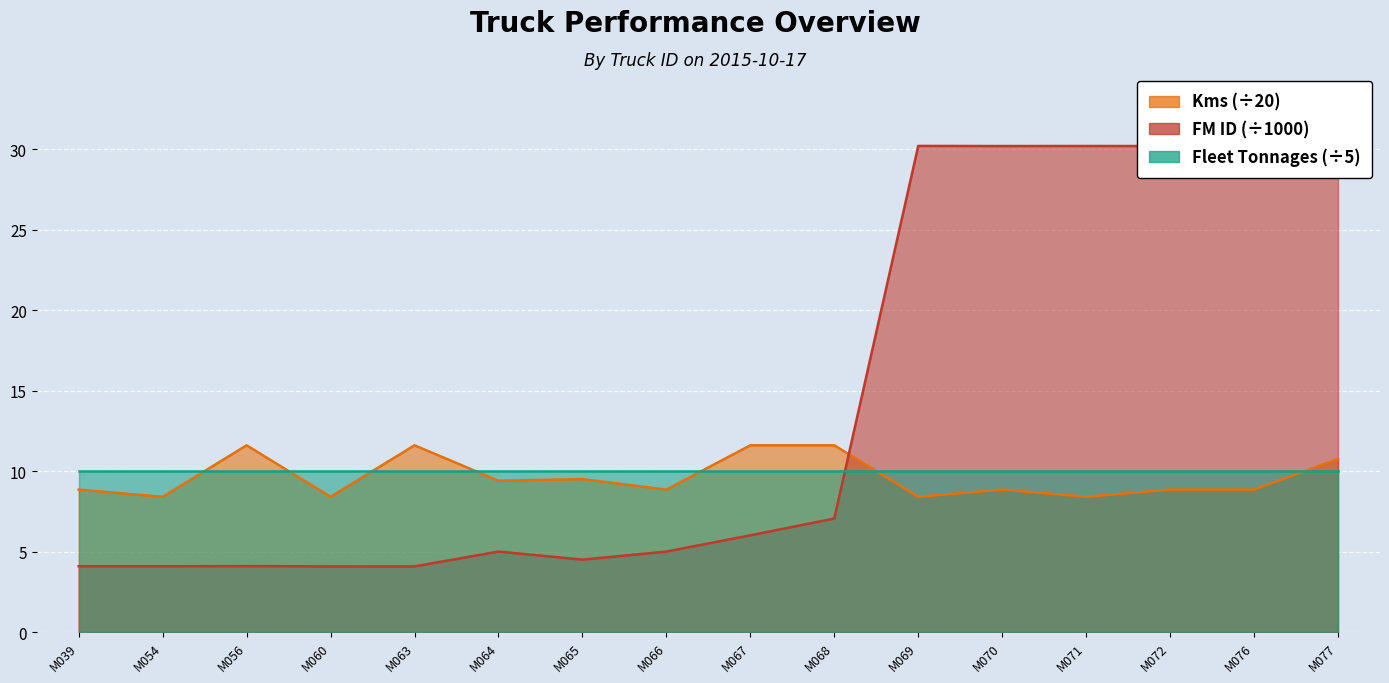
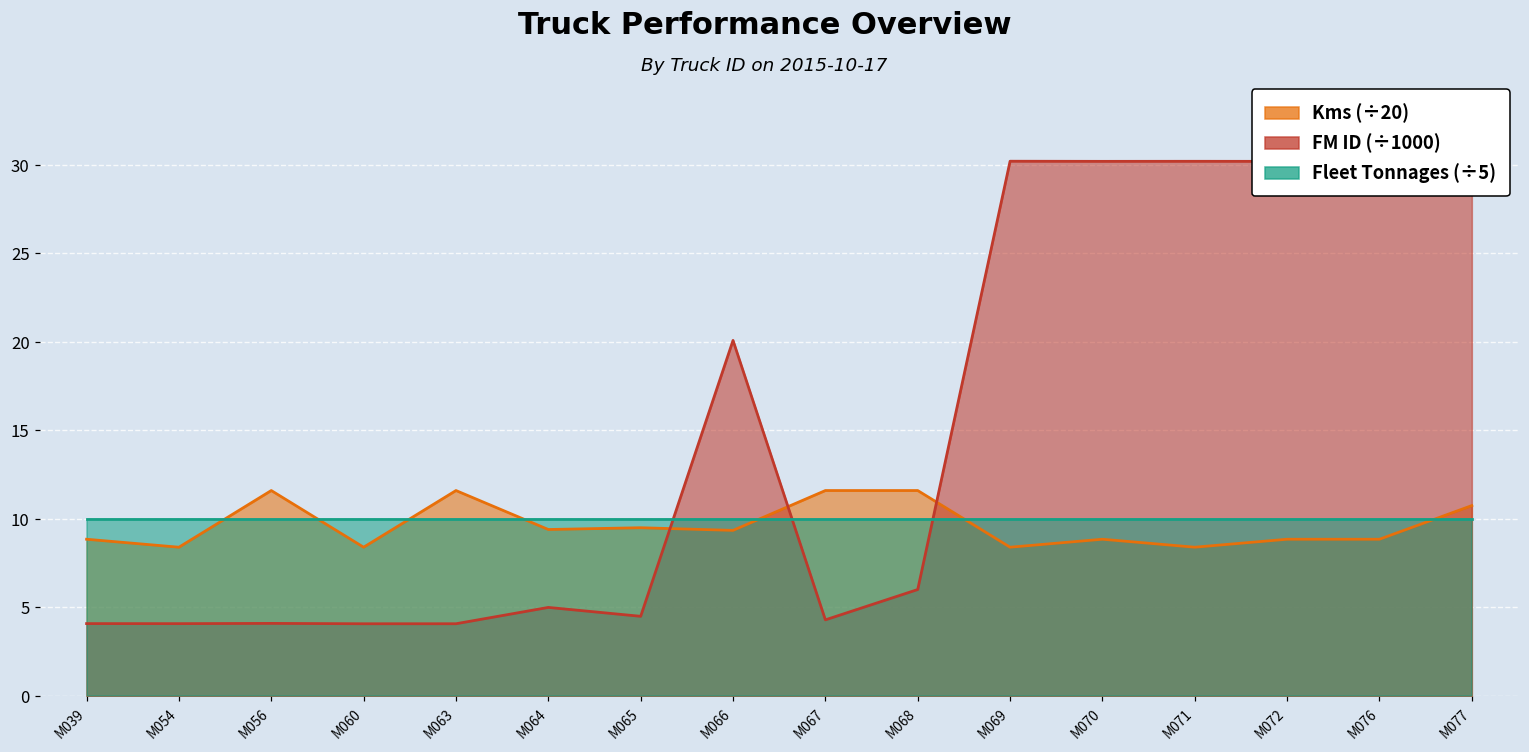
  {
    "Kms (÷20)": {
      "M039": 8.9,
      "M054": 8.4,
      "M056": 11.6,
      "M060": 8.4,
      "M063": 11.6,
      "M064": 9.4,
      "M065": 9.5,
-     "M066": 8.9,
+     "M066": 9.4,
      "M067": 11.6,
      "M068": 11.6,
      "M069": 8.4,
      "M070": 8.9,
      "M071": 8.4,
      "M072": 8.9,
      "M076": 8.9,
      "M077": 10.8
    },
    "FM ID (÷1000)": {
      "M039": 4.1,
      "M054": 4.1,
      "M056": 4.1,
      "M060": 4.1,
      "M063": 4.1,
      "M064": 5.0,
      "M065": 4.5,
-     "M066": 5.0,
-     "M067": 6.0,
-     "M068": 7.1,
+     "M066": 20.1,
+     "M067": 4.3,
+     "M068": 6.0,
      "M069": 30.2,
      "M070": 30.2,
      "M071": 30.2
    },
    "Fleet Tonnages (÷5)": {
      "M039": 10.0,
      "M054": 10.0,
      "M056": 10.0,
      "M060": 10.0,
      "M063": 10.0,
      "M064": 10.0,
      "M065": 10.0,
      "M066": 10.0,
      "M067": 10.0,
      "M068": 10.0,
      "M069": 10.0,
      "M070": 10.0,
      "M071": 10.0,
      "M072": 10.0,
      "M076": 10.0,
      "M077": 10.0
    }
  }
